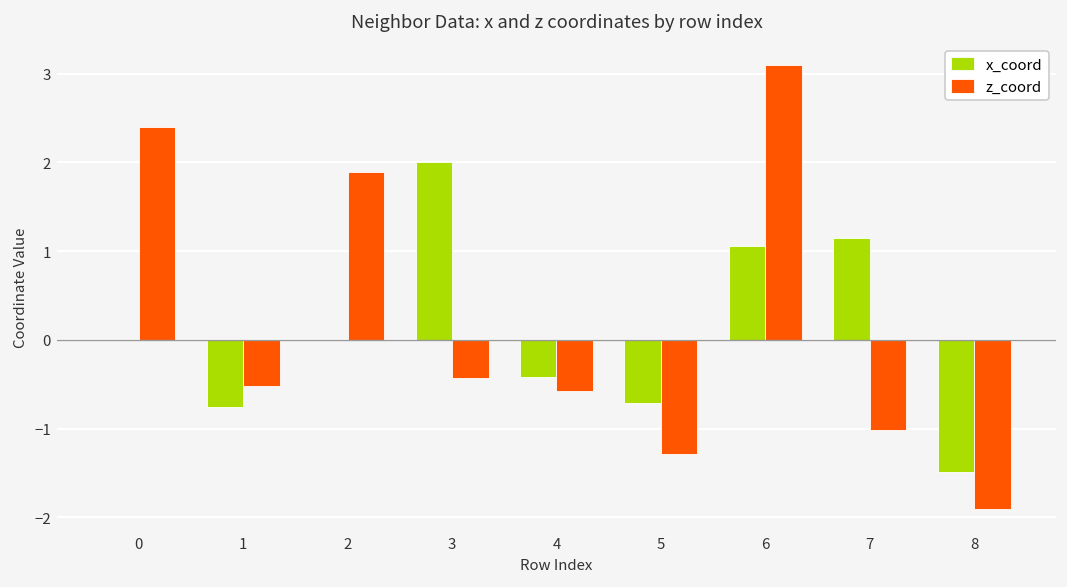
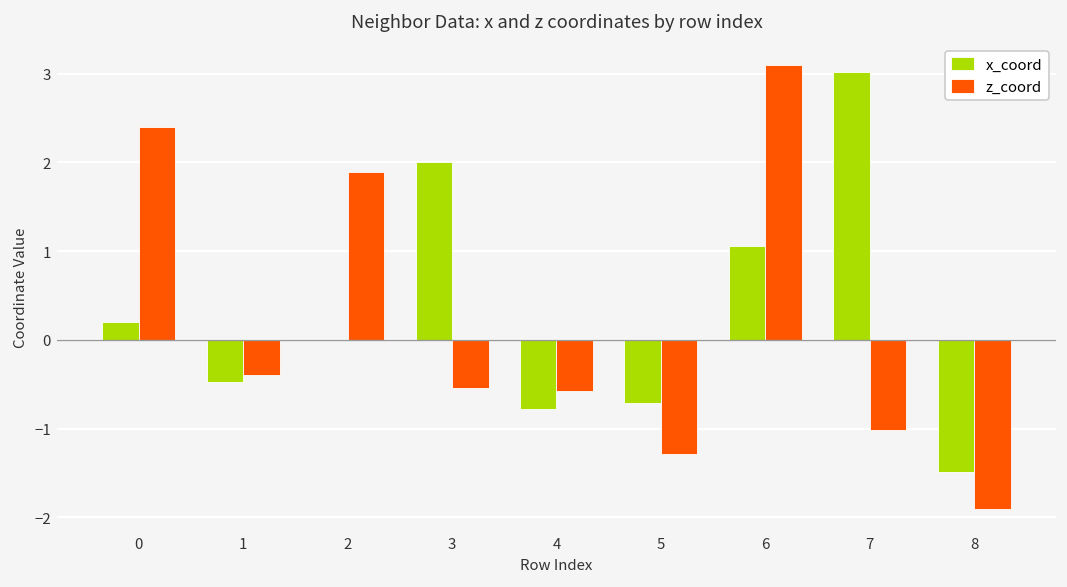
  {
    "x_coord": {
-     "0": 0.0,
-     "1": -0.8,
+     "0": 0.2,
+     "1": -0.5,
      "3": 2.0,
-     "4": -0.4,
+     "4": -0.8,
      "5": -0.7,
      "6": 1.1,
-     "7": 1.1,
+     "7": 3.0,
      "8": -1.5
    },
    "z_coord": {
      "0": 2.4,
-     "1": -0.5,
+     "1": -0.4,
      "2": 1.9,
-     "3": -0.4,
+     "3": -0.5,
      "4": -0.6,
      "5": -1.3,
      "6": 3.1,
      "7": -1.0,
      "8": -1.9
    }
  }
